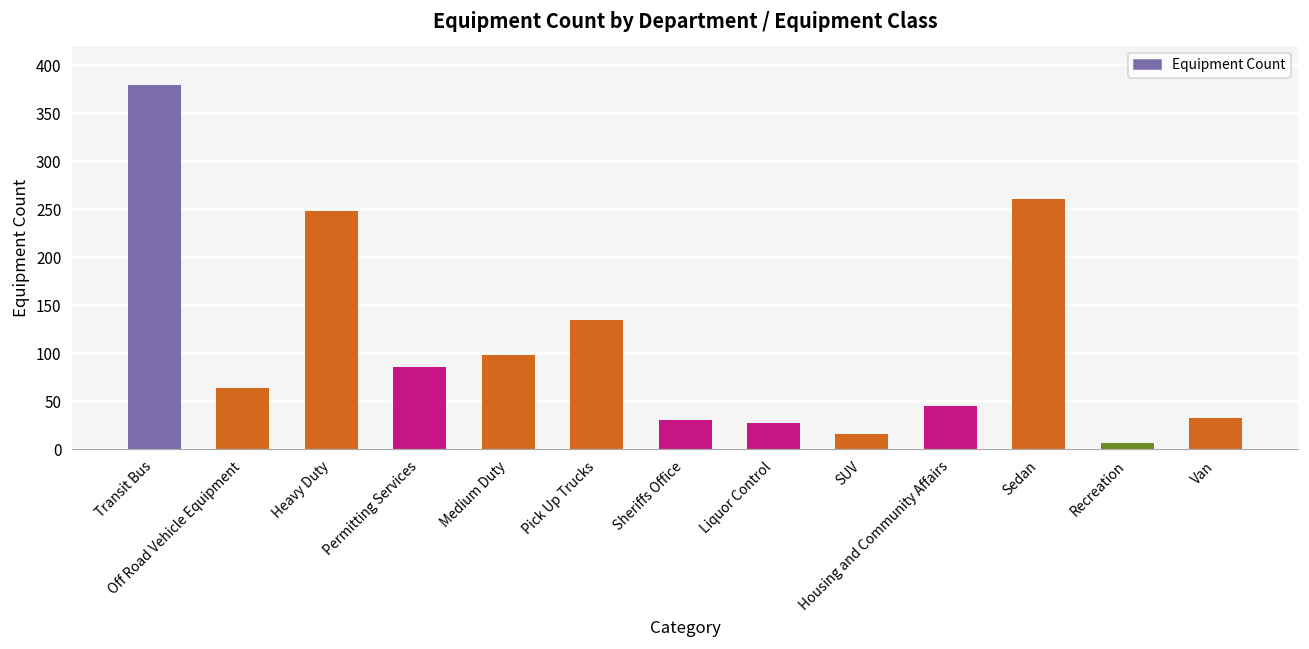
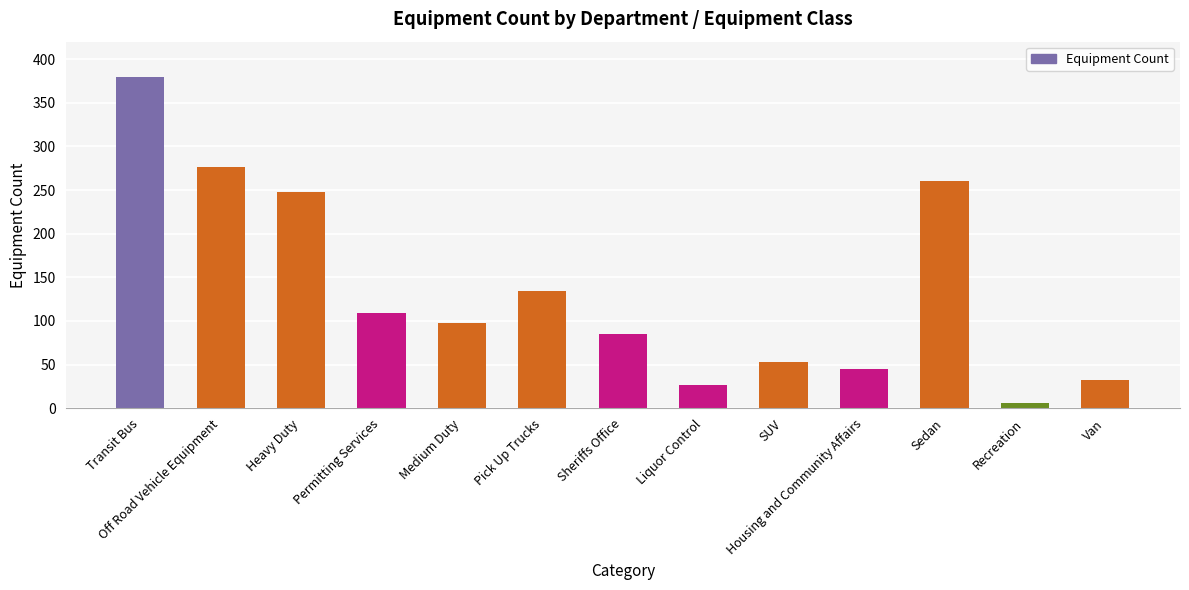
  {
    "Transit Bus": 380,
-   "Off Road Vehicle Equipment": 60,
+   "Off Road Vehicle Equipment": 280,
    "Heavy Duty": 250,
-   "Permitting Services": 90,
+   "Permitting Services": 110,
    "Medium Duty": 100,
    "Pick Up Trucks": 130,
-   "Sheriffs Office": 30,
+   "Sheriffs Office": 90,
    "Liquor Control": 30,
-   "SUV": 20,
+   "SUV": 50,
    "Housing and Community Affairs": 50,
    "Sedan": 260,
    "Recreation": 10,
    "Van": 30
  }
